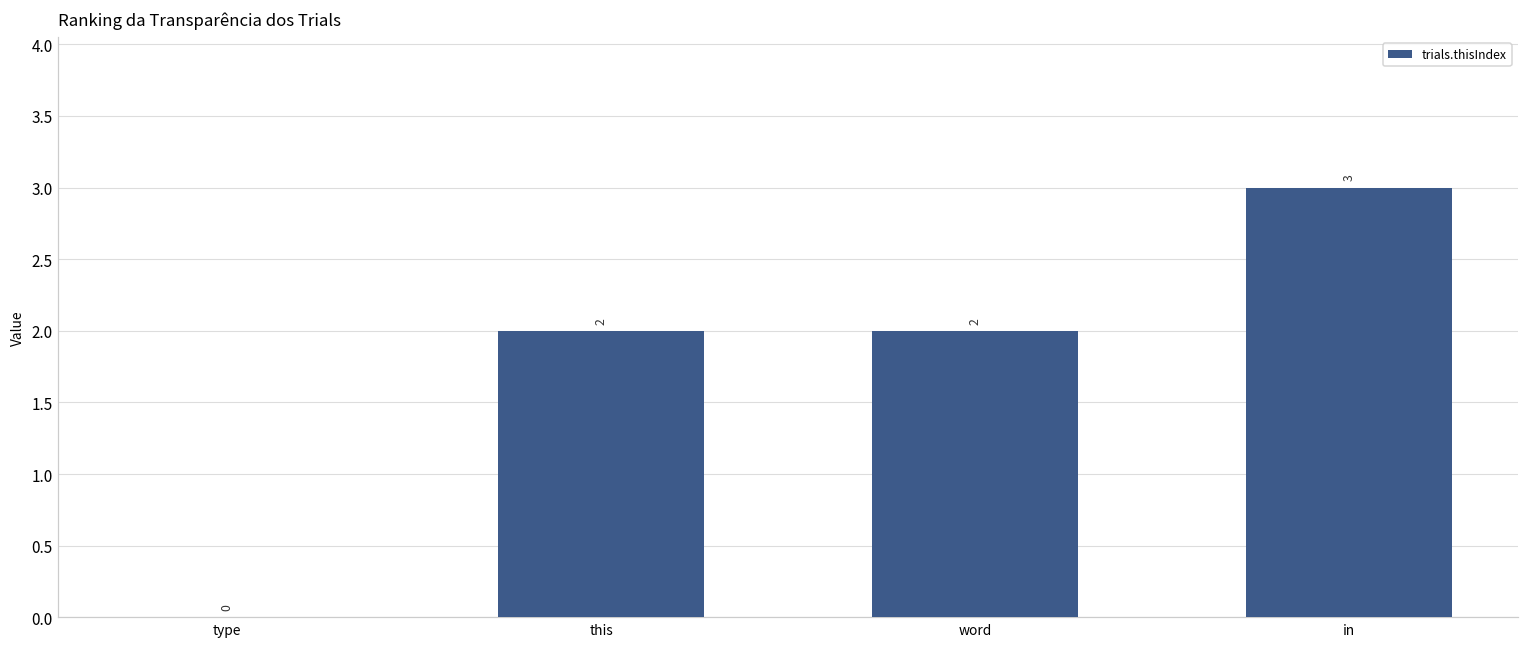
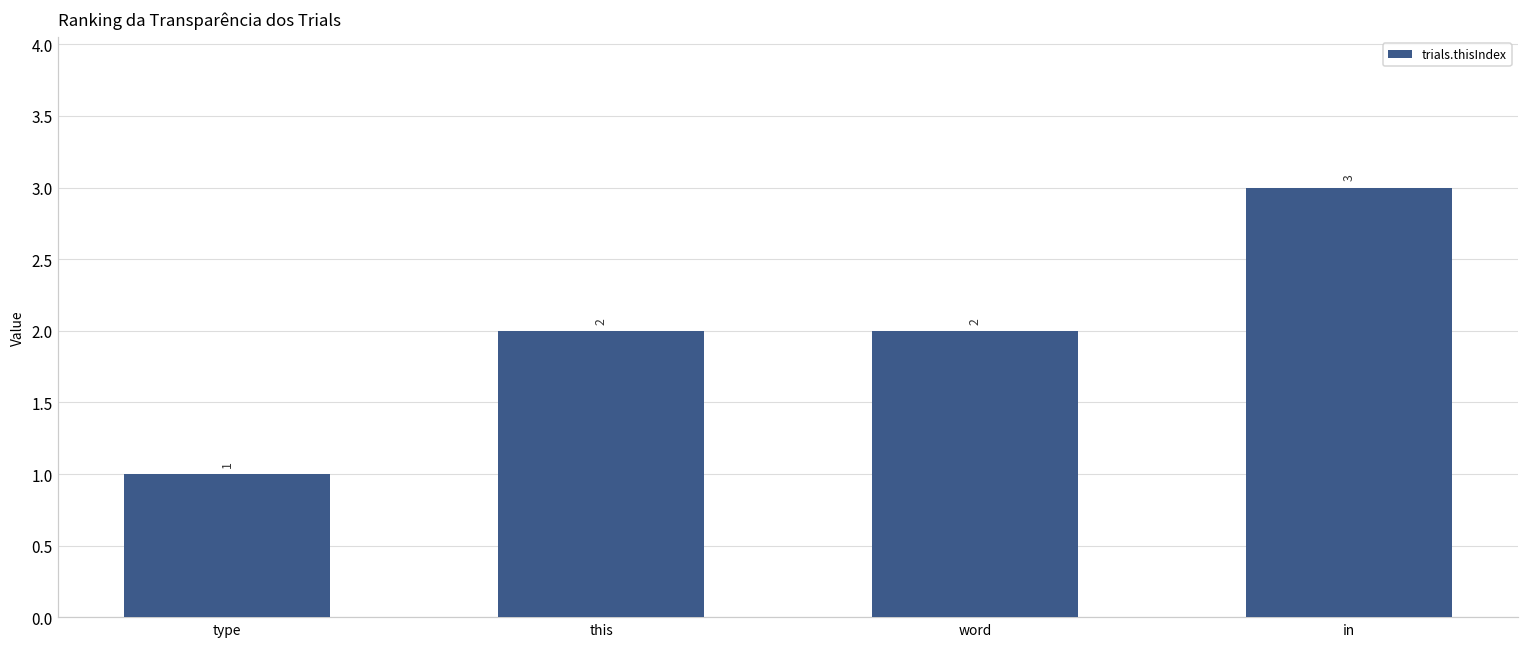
  {
-   "type": 0,
+   "type": 1,
    "this": 2,
    "word": 2,
    "in": 3
  }
